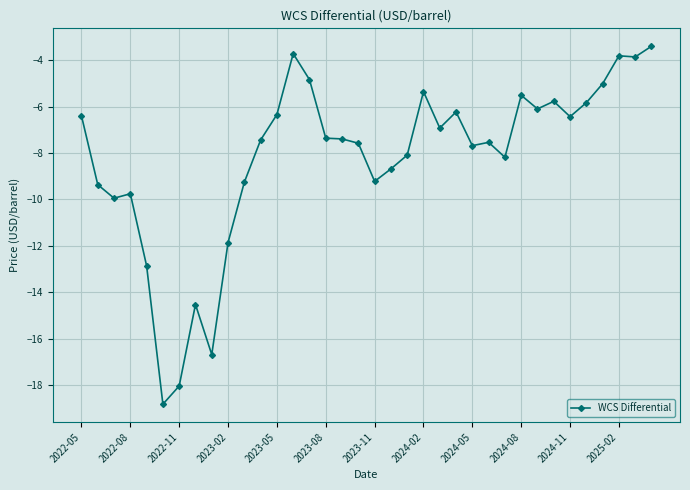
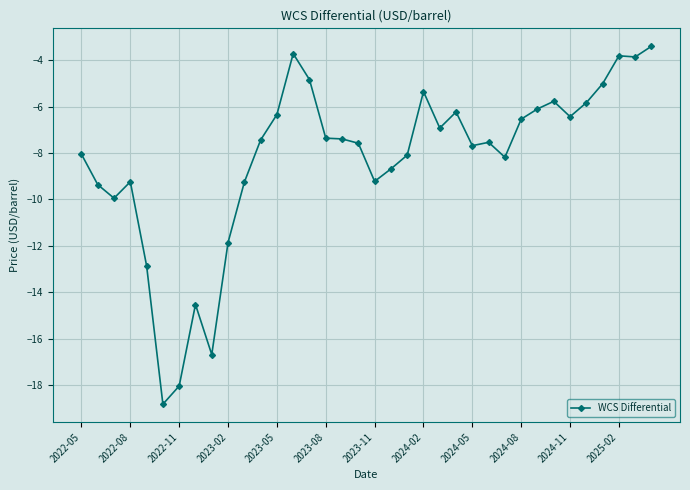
  {
-   "2022-05": -6.4,
-   "2022-08": -9.8,
+   "2022-05": -8.1,
+   "2022-08": -9.2,
    "2022-11": -18.0,
    "2023-02": -11.9,
    "2023-05": -6.3,
    "2023-08": -7.4,
    "2023-11": -9.2,
    "2024-02": -5.4,
    "2024-05": -7.7,
-   "2024-08": -5.5,
+   "2024-08": -6.5,
    "2024-11": -6.4,
    "2025-02": -3.8
  }
